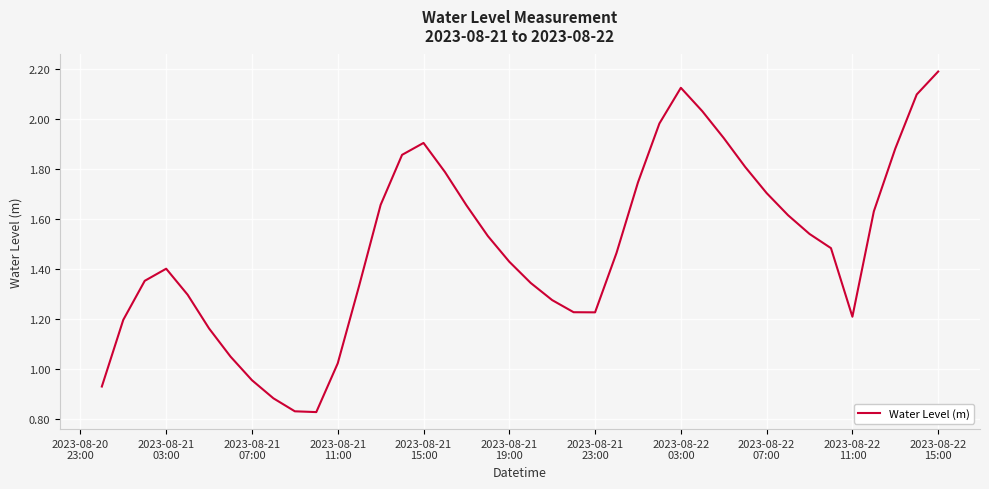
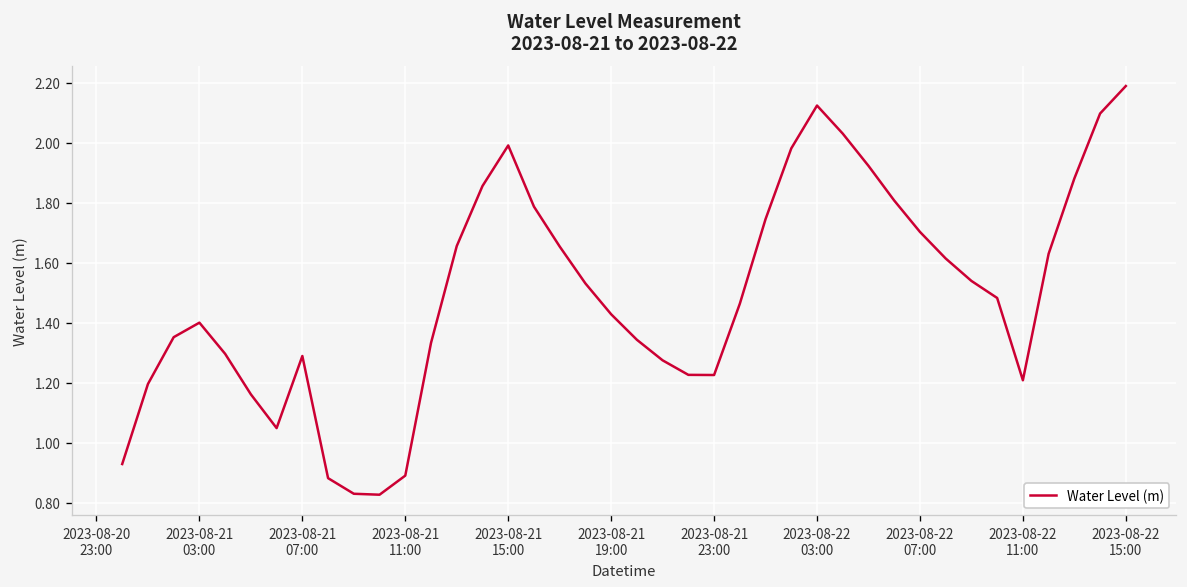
  {
    "2023-08-21 03:00": 1.40,
-   "2023-08-21 07:00": 0.95,
-   "2023-08-21 11:00": 1.02,
-   "2023-08-21 15:00": 1.90,
+   "2023-08-21 07:00": 1.29,
+   "2023-08-21 11:00": 0.89,
+   "2023-08-21 15:00": 1.99,
    "2023-08-21 19:00": 1.43,
    "2023-08-21 23:00": 1.23,
    "2023-08-22 03:00": 2.12,
    "2023-08-22 07:00": 1.70,
    "2023-08-22 11:00": 1.21,
    "2023-08-22 15:00": 2.19
  }
